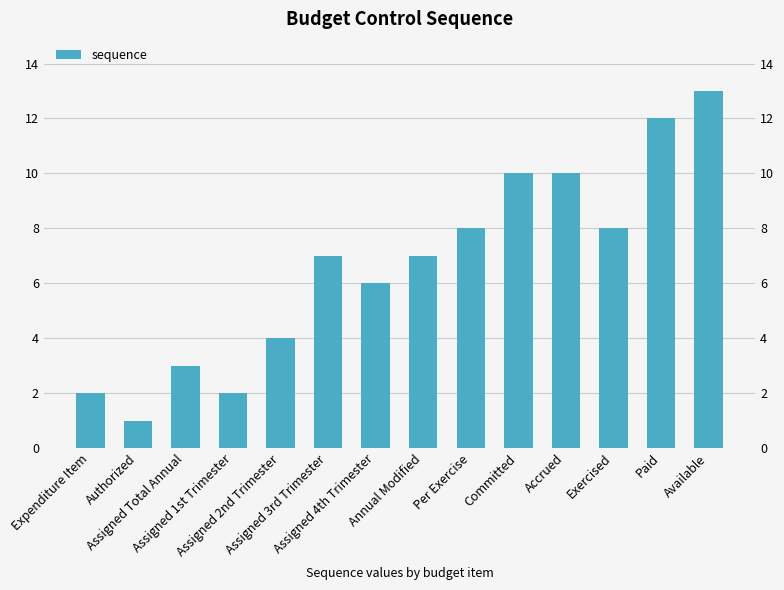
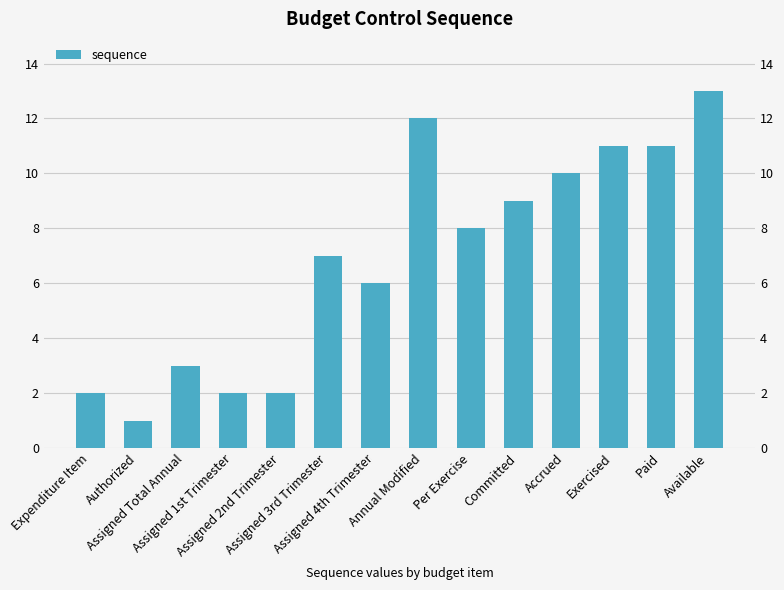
  {
    "Expenditure Item": 2,
    "Authorized": 1,
    "Assigned Total Annual": 3,
    "Assigned 1st Trimester": 2,
-   "Assigned 2nd Trimester": 4,
+   "Assigned 2nd Trimester": 2,
    "Assigned 3rd Trimester": 7,
    "Assigned 4th Trimester": 6,
-   "Annual Modified": 7,
+   "Annual Modified": 12,
    "Per Exercise": 8,
-   "Committed": 10,
+   "Committed": 9,
    "Accrued": 10,
-   "Exercised": 8,
-   "Paid": 12,
+   "Exercised": 11,
+   "Paid": 11,
    "Available": 13
  }
